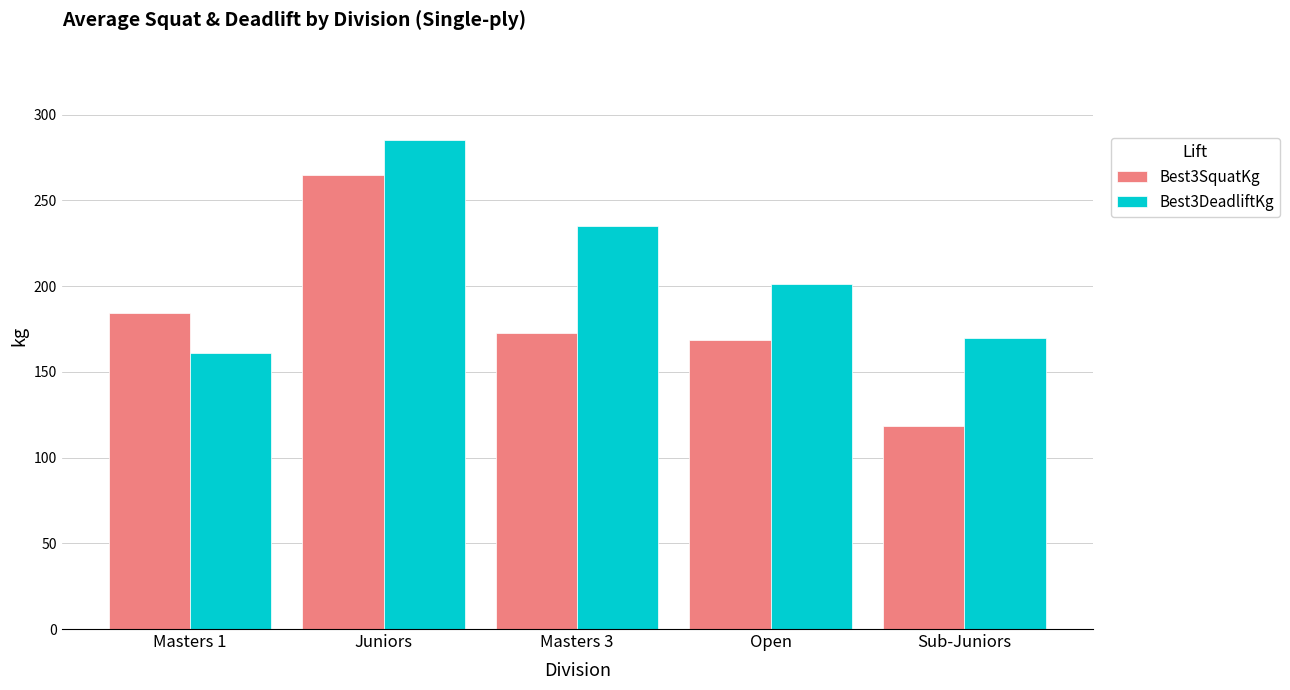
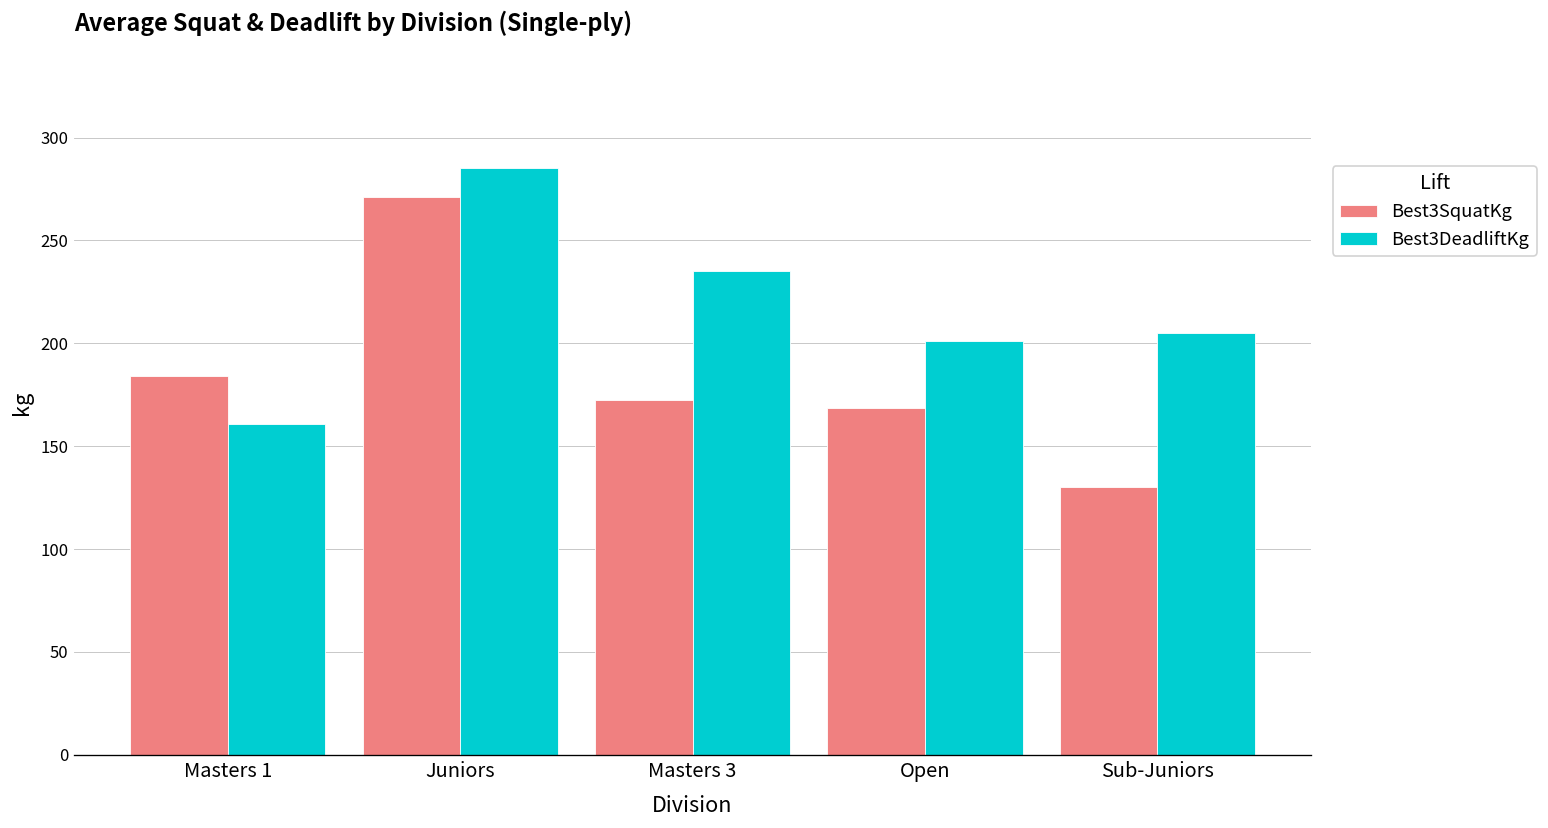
  {
    "Best3SquatKg": {
      "Masters 1": 184,
-     "Juniors": 265,
+     "Juniors": 271,
      "Masters 3": 173,
      "Open": 168,
-     "Sub-Juniors": 118
+     "Sub-Juniors": 130
    },
    "Best3DeadliftKg": {
      "Masters 1": 161,
      "Juniors": 285,
      "Masters 3": 235,
      "Open": 201,
-     "Sub-Juniors": 170
+     "Sub-Juniors": 205
    }
  }
